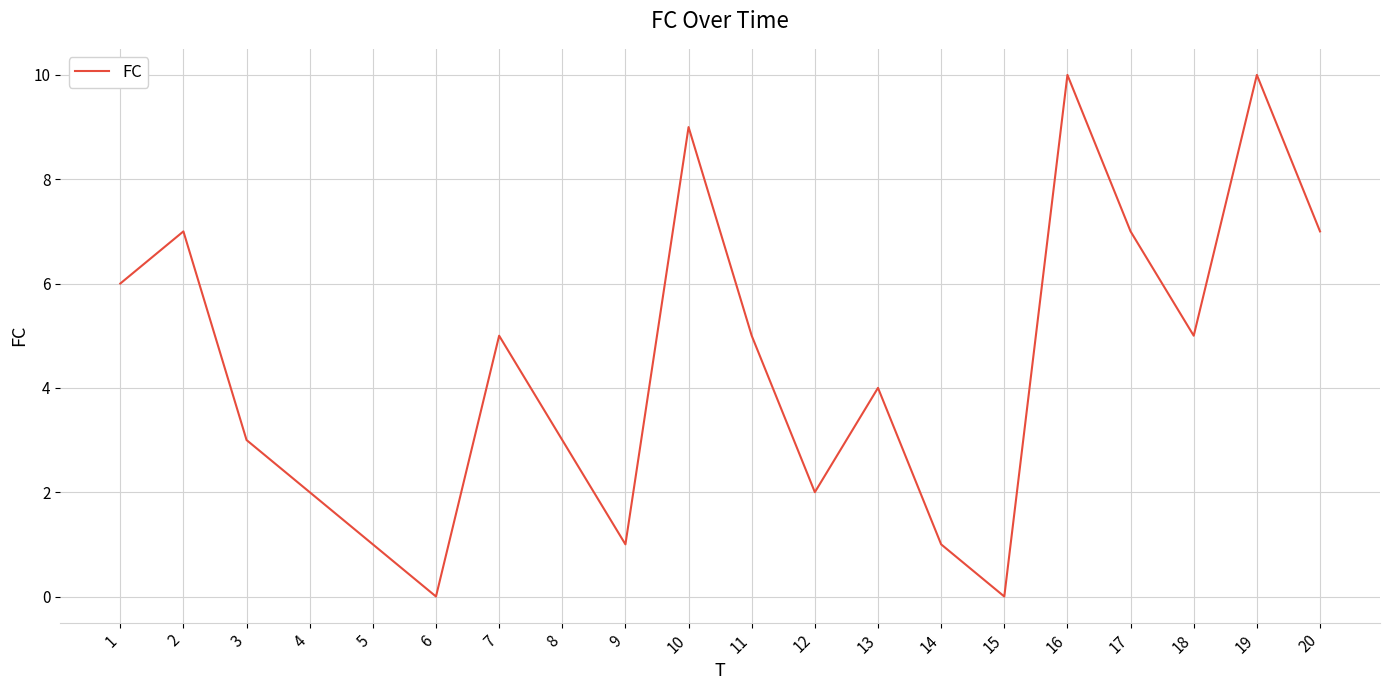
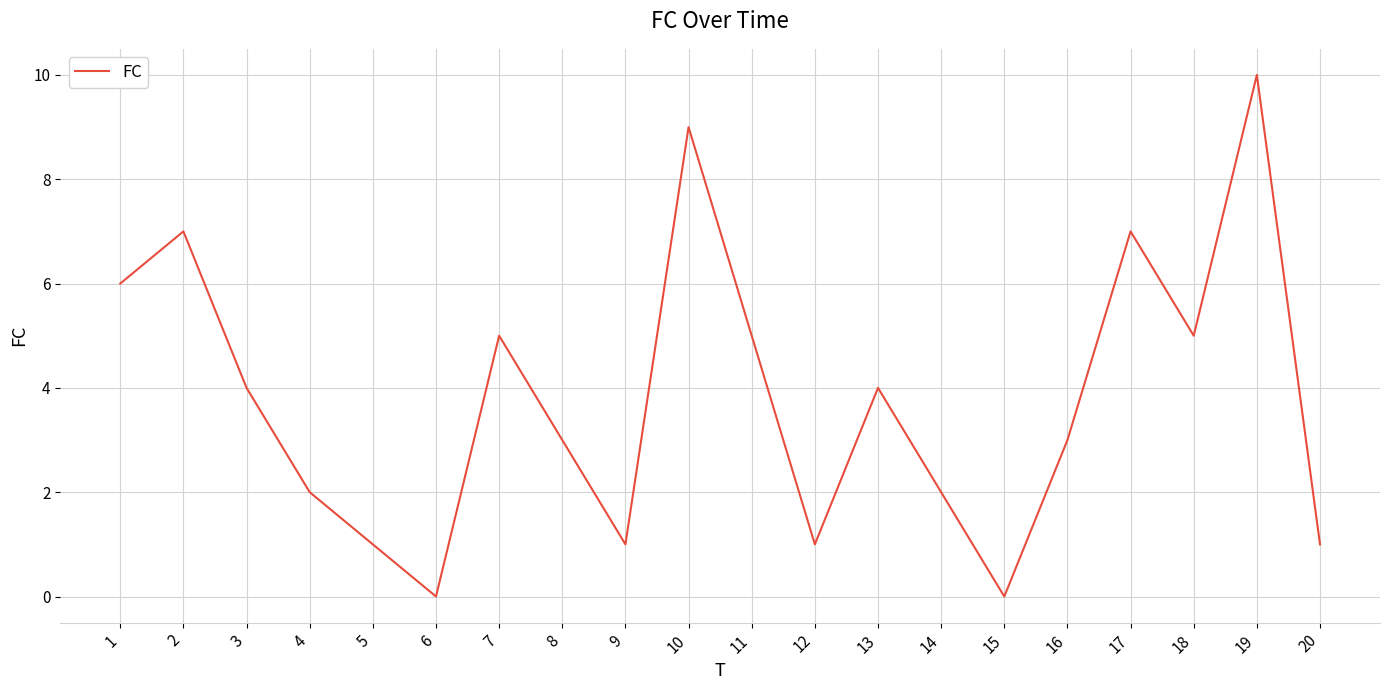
  {
    "1": 6,
    "2": 7,
-   "3": 3,
+   "3": 4,
    "4": 2,
    "5": 1,
    "6": 0,
    "7": 5,
    "8": 3,
    "9": 1,
    "10": 9,
    "11": 5,
-   "12": 2,
+   "12": 1,
    "13": 4,
-   "14": 1,
+   "14": 2,
    "15": 0,
-   "16": 10,
+   "16": 3,
    "17": 7,
    "18": 5,
    "19": 10,
-   "20": 7
+   "20": 1
  }
